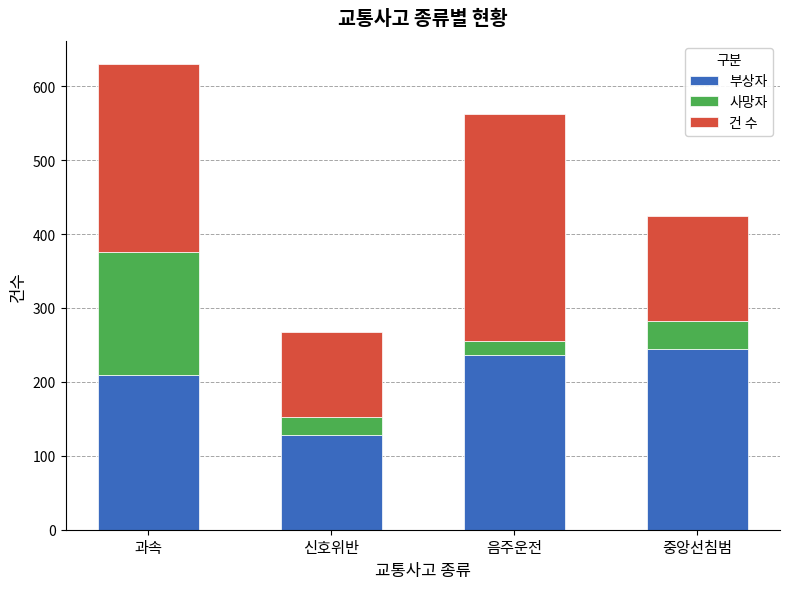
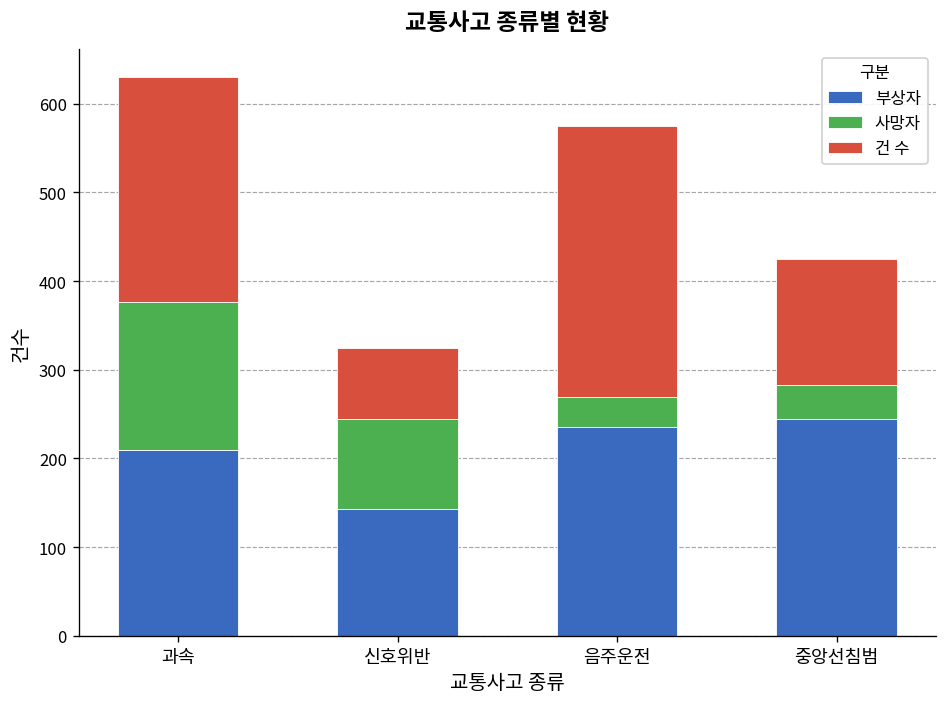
  {
    "부상자": {
      "과속": 210,
-     "신호위반": 130,
+     "신호위반": 140,
      "음주운전": 240,
      "중앙선침범": 240
    },
    "사망자": {
      "과속": 170,
-     "신호위반": 20,
-     "음주운전": 20,
+     "신호위반": 100,
+     "음주운전": 30,
      "중앙선침범": 40
    },
    "건 수": {
      "과속": 250,
-     "신호위반": 120,
+     "신호위반": 80,
      "음주운전": 310,
      "중앙선침범": 140
    }
  }
